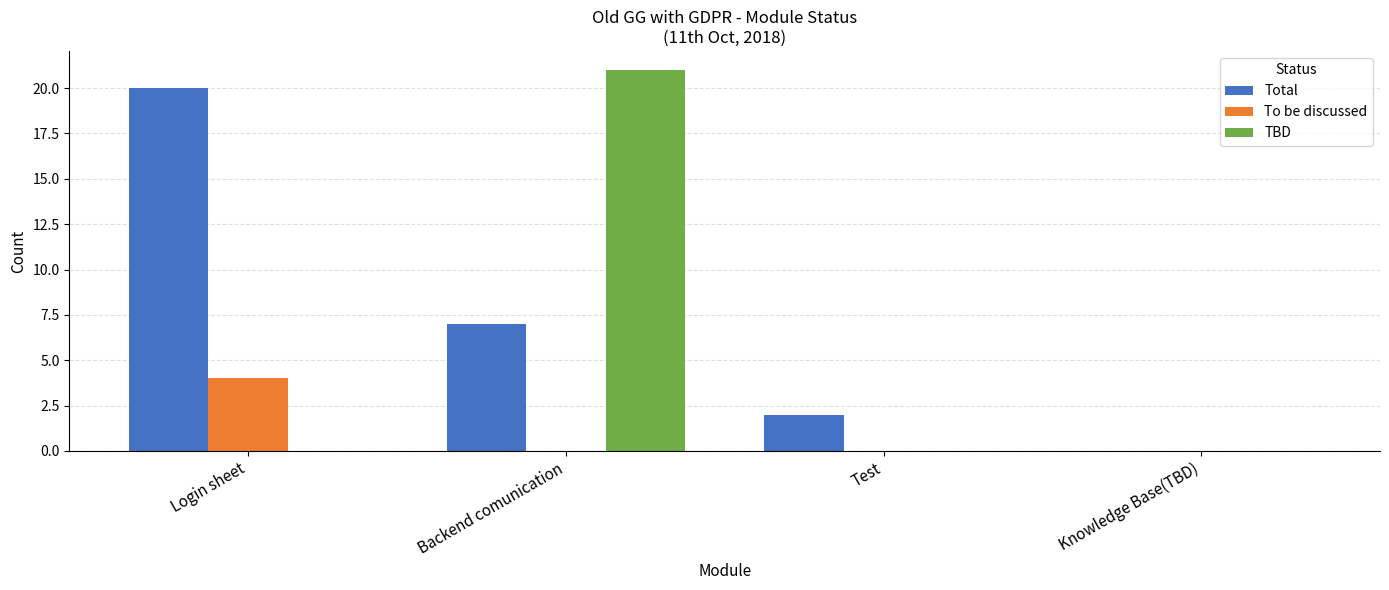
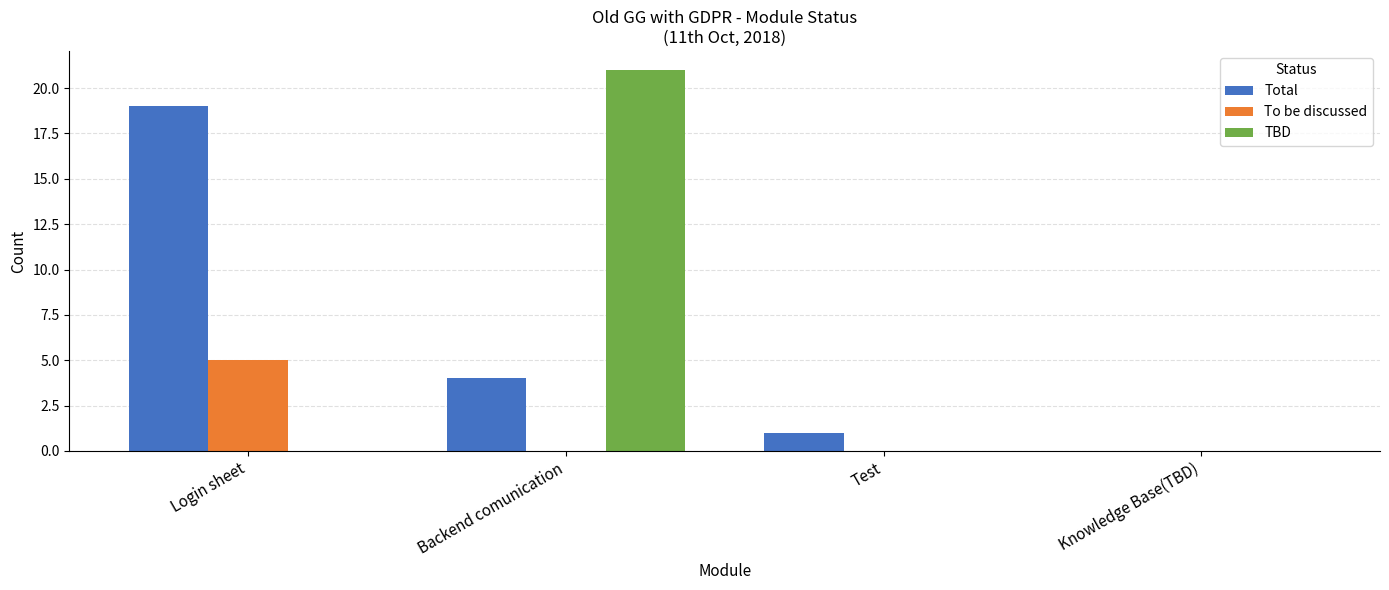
  {
    "Total": {
-     "Login sheet": 20,
-     "Backend comunication": 7,
-     "Test": 2,
+     "Login sheet": 19,
+     "Backend comunication": 4,
+     "Test": 1,
      "Knowledge Base(TBD)": 0
    },
    "To be discussed": {
-     "Login sheet": 4,
+     "Login sheet": 5,
      "Backend comunication": 0,
      "Test": 0,
      "Knowledge Base(TBD)": 0
    },
    "TBD": {
      "Login sheet": 0,
      "Backend comunication": 21,
      "Test": 0,
      "Knowledge Base(TBD)": 0
    }
  }
